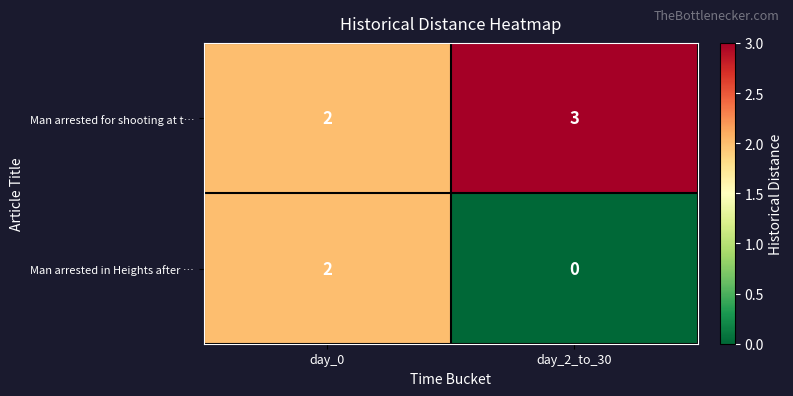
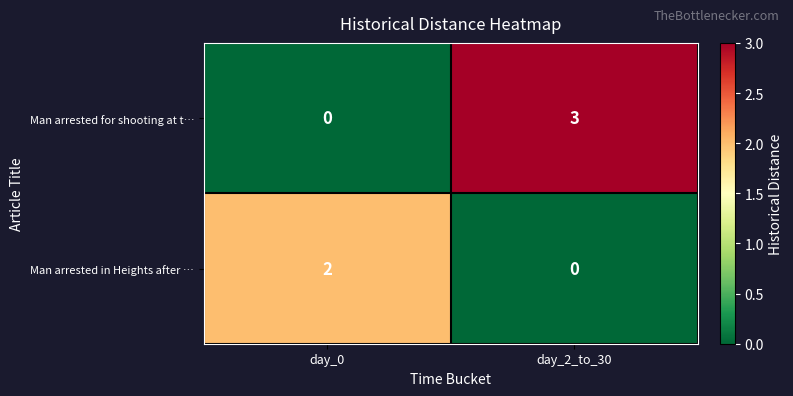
  {
    "Man arrested for shooting at t…": {
-     "day_0": 2,
+     "day_0": 0,
      "day_2_to_30": 3
    },
    "Man arrested in Heights after …": {
      "day_0": 2,
      "day_2_to_30": 0
    }
  }
